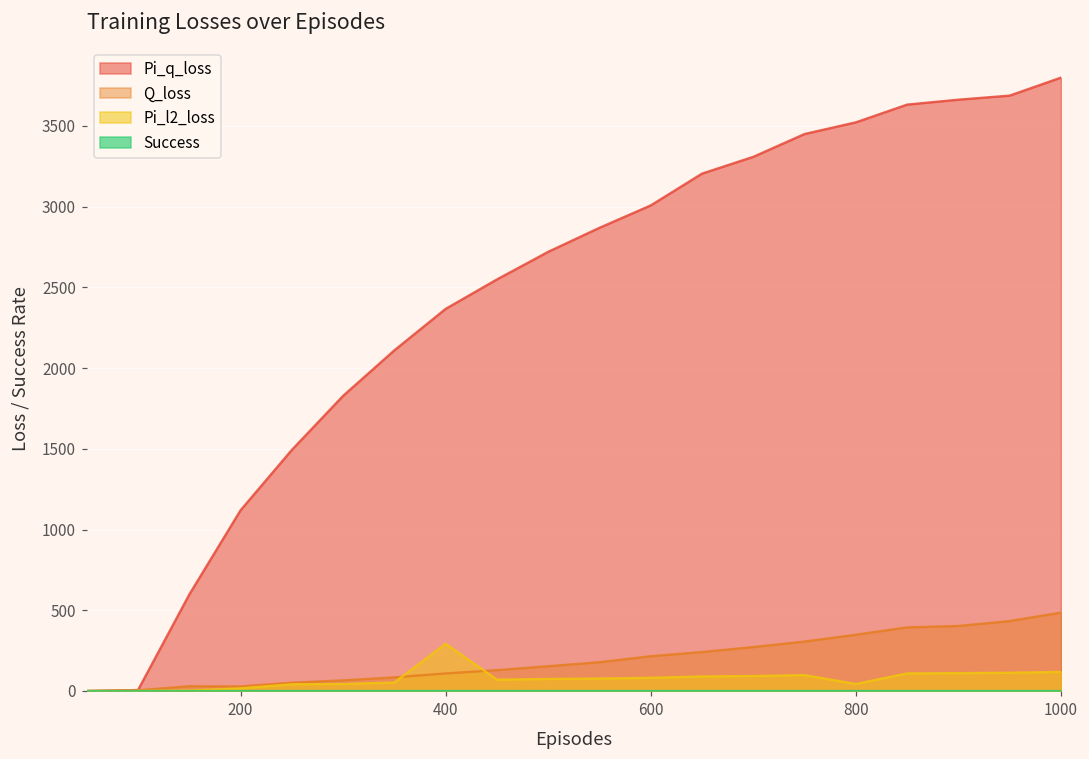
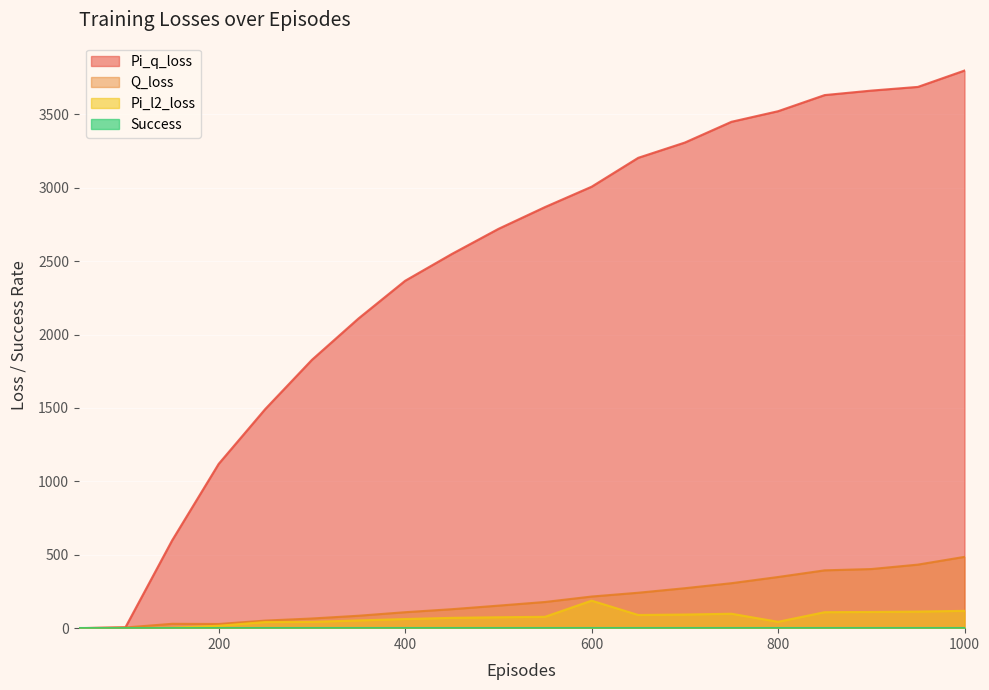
  {
    "Pi_l2_loss": {
-     "400": 290,
-     "600": 80,
+     "400": 60,
+     "600": 190,
      "800": 40,
      "1000": 120
    },
    "Success": {
      "400": 0,
      "600": 0,
      "800": 0,
      "1000": 0
    }
  }
